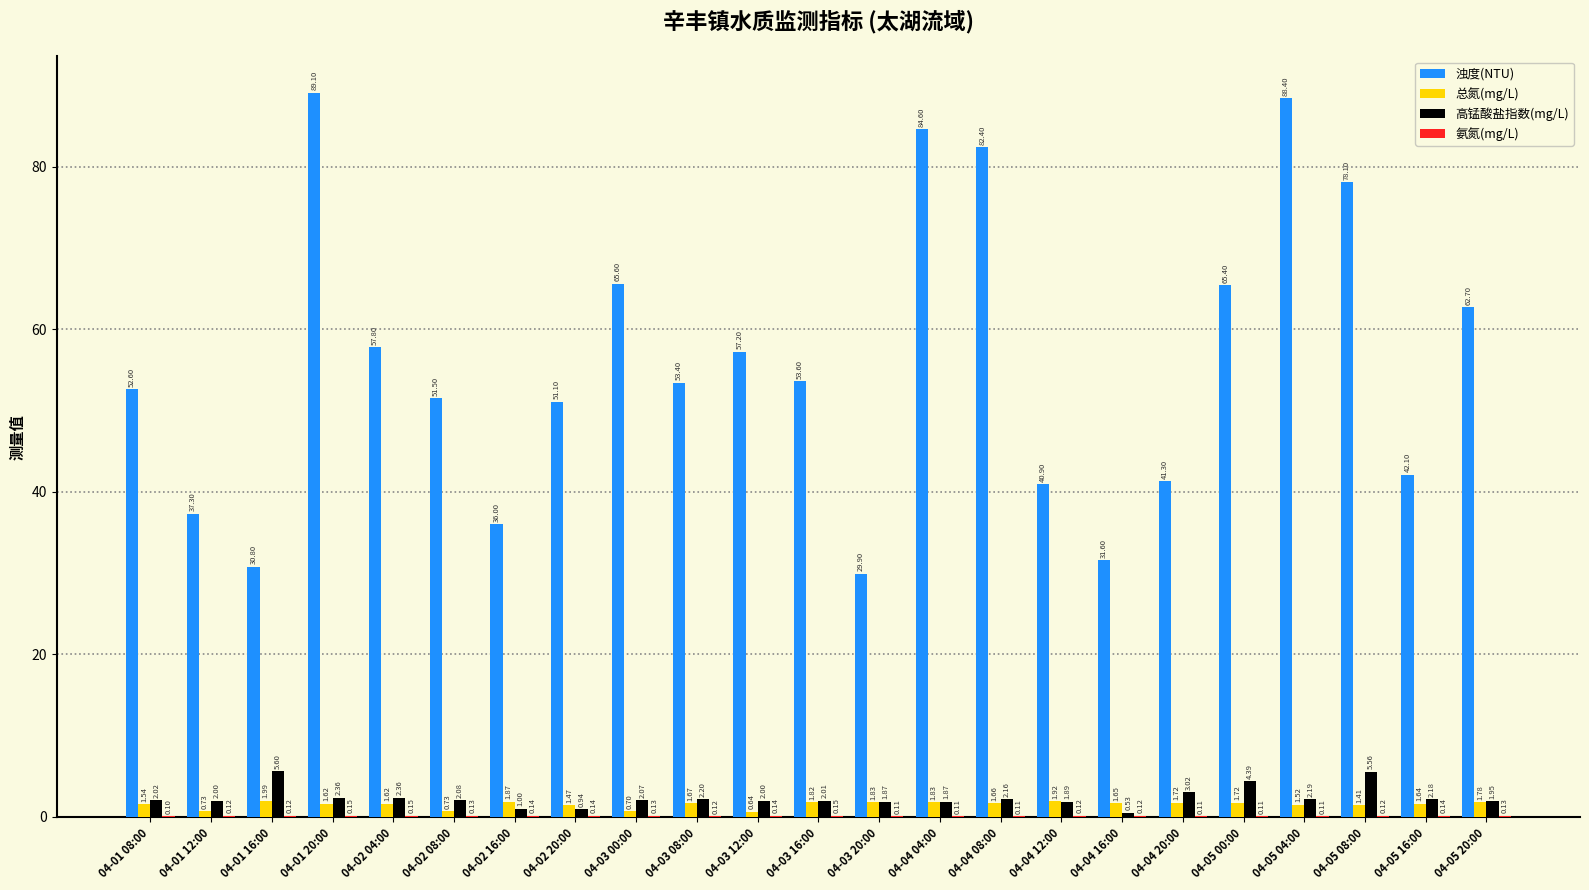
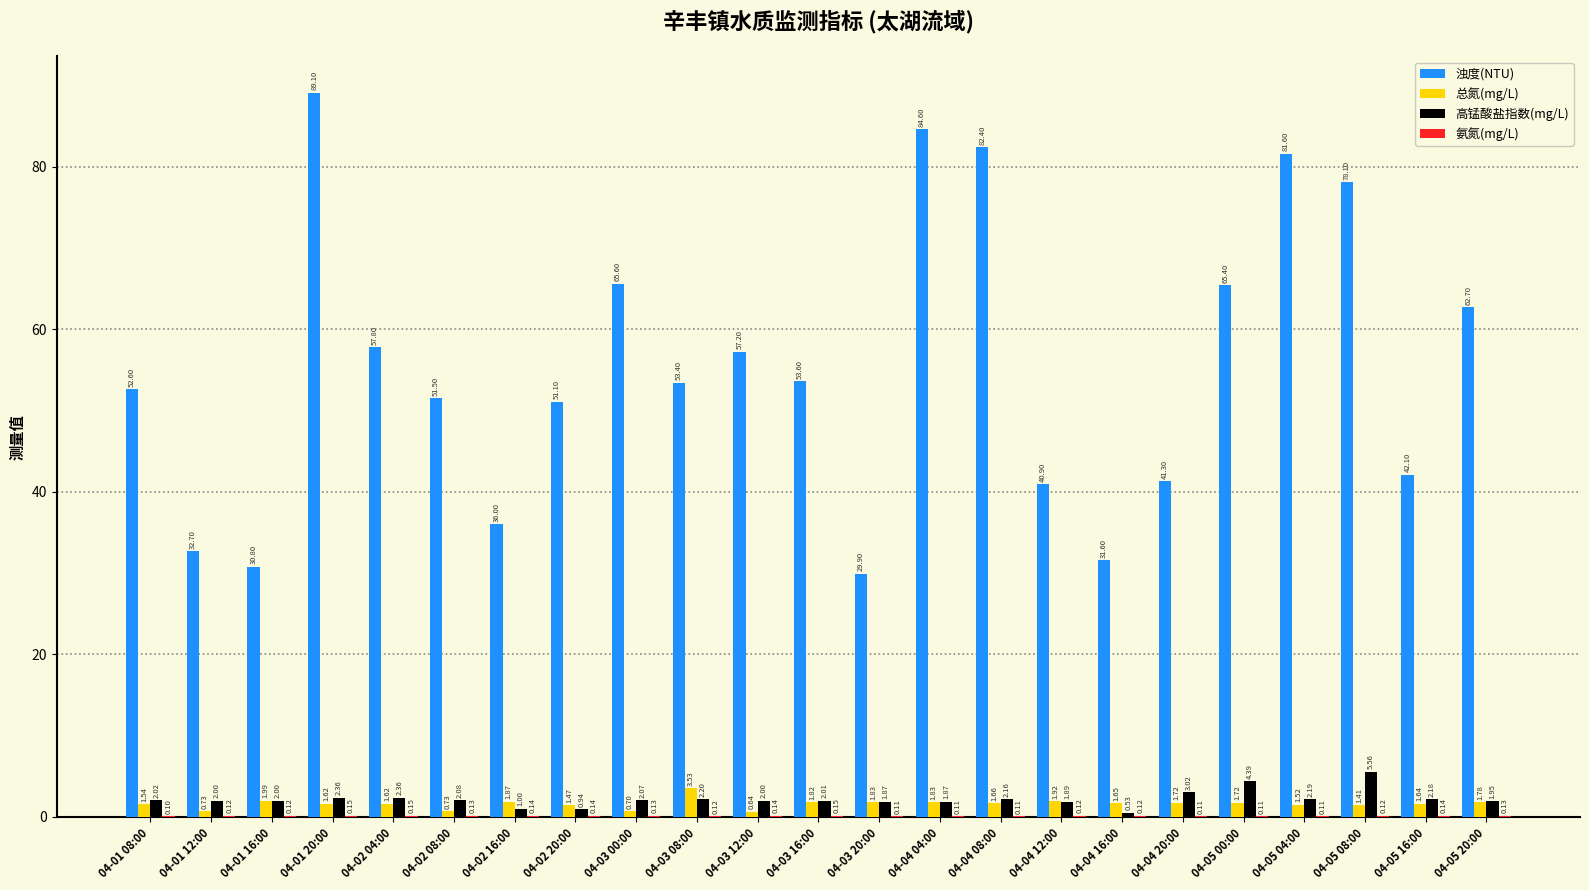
  {
    "浊度(NTU)": {
      "04-01 08:00": 52.60,
-     "04-01 12:00": 37.30,
+     "04-01 12:00": 32.70,
      "04-01 16:00": 30.80,
      "04-01 20:00": 89.10,
      "04-02 04:00": 57.80,
      "04-02 08:00": 51.50,
      "04-02 16:00": 36.00,
      "04-02 20:00": 51.10,
      "04-03 00:00": 65.60,
      "04-03 08:00": 53.40,
      "04-03 12:00": 57.20,
      "04-03 16:00": 53.60,
      "04-03 20:00": 29.90,
      "04-04 04:00": 84.60,
      "04-04 08:00": 82.40,
      "04-04 12:00": 40.90,
      "04-04 16:00": 31.60,
      "04-04 20:00": 41.30,
      "04-05 00:00": 65.40,
-     "04-05 04:00": 88.40,
+     "04-05 04:00": 81.60,
      "04-05 08:00": 78.10,
      "04-05 16:00": 42.10,
      "04-05 20:00": 62.70
    },
    "总氮(mg/L)": {
      "04-01 08:00": 1.54,
      "04-01 12:00": 0.73,
      "04-01 16:00": 1.99,
      "04-01 20:00": 1.62,
      "04-02 04:00": 1.62,
      "04-02 08:00": 0.73,
      "04-02 16:00": 1.87,
      "04-02 20:00": 1.47,
      "04-03 00:00": 0.70,
-     "04-03 08:00": 1.67,
+     "04-03 08:00": 3.53,
      "04-03 12:00": 0.64,
      "04-03 16:00": 1.82,
      "04-03 20:00": 1.83,
      "04-04 04:00": 1.83,
      "04-04 08:00": 1.66,
      "04-04 12:00": 1.92,
      "04-04 16:00": 1.65,
      "04-04 20:00": 1.72,
      "04-05 00:00": 1.72,
      "04-05 04:00": 1.52,
      "04-05 08:00": 1.41,
      "04-05 16:00": 1.64,
      "04-05 20:00": 1.78
    },
    "高锰酸盐指数(mg/L)": {
      "04-01 08:00": 2.02,
      "04-01 12:00": 2.00,
-     "04-01 16:00": 5.60,
+     "04-01 16:00": 2.00,
      "04-01 20:00": 2.36,
      "04-02 04:00": 2.36,
      "04-02 08:00": 2.08,
      "04-02 16:00": 1.00,
      "04-02 20:00": 0.94,
      "04-03 00:00": 2.07,
      "04-03 08:00": 2.20,
      "04-03 12:00": 2.00,
      "04-03 16:00": 2.01,
      "04-03 20:00": 1.87,
      "04-04 04:00": 1.87,
      "04-04 08:00": 2.16,
      "04-04 12:00": 1.89,
      "04-04 16:00": 0.53,
      "04-04 20:00": 3.02,
      "04-05 00:00": 4.39,
      "04-05 04:00": 2.19,
      "04-05 08:00": 5.56,
      "04-05 16:00": 2.18,
      "04-05 20:00": 1.95
    },
    "氨氮(mg/L)": {
      "04-01 08:00": 0.10,
      "04-01 12:00": 0.12,
      "04-01 16:00": 0.12,
      "04-01 20:00": 0.15,
      "04-02 04:00": 0.15,
      "04-02 08:00": 0.13,
      "04-02 16:00": 0.14,
      "04-02 20:00": 0.14,
      "04-03 00:00": 0.13,
      "04-03 08:00": 0.12,
      "04-03 12:00": 0.14,
      "04-03 16:00": 0.15,
      "04-03 20:00": 0.11,
      "04-04 04:00": 0.11,
      "04-04 08:00": 0.11,
      "04-04 12:00": 0.12,
      "04-04 16:00": 0.12,
      "04-04 20:00": 0.11,
      "04-05 00:00": 0.11,
      "04-05 04:00": 0.11,
      "04-05 08:00": 0.12,
      "04-05 16:00": 0.14,
      "04-05 20:00": 0.13
    }
  }
